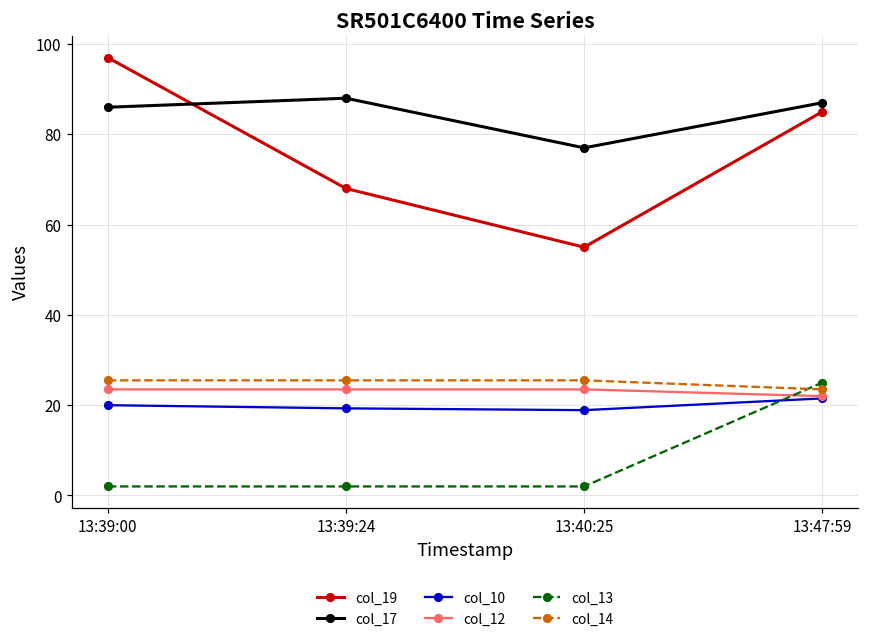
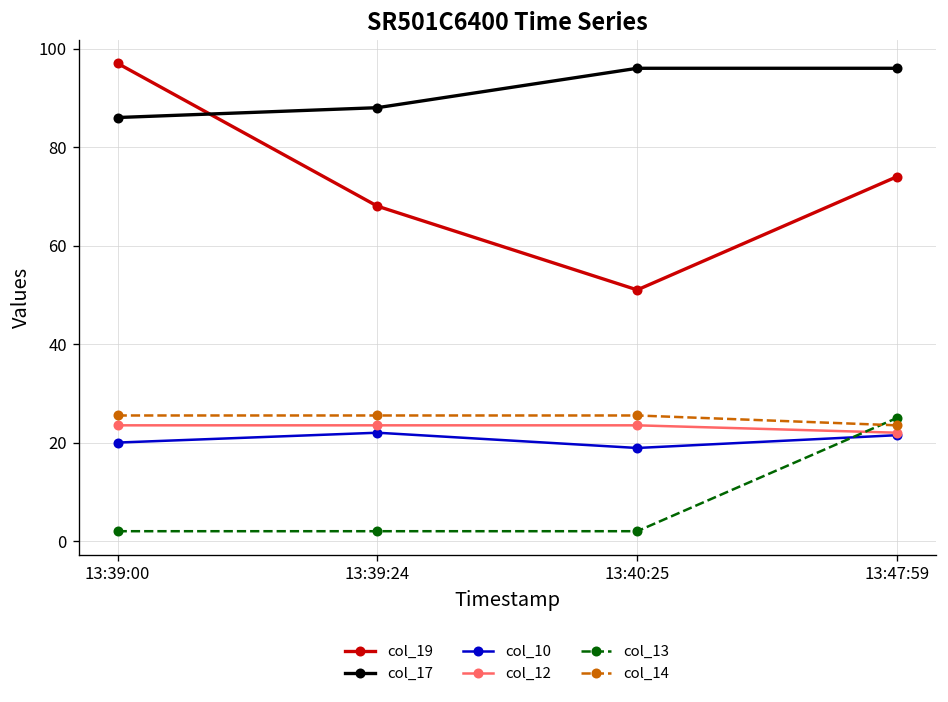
  {
    "col_19": {
      "13:39:00": 97,
      "13:39:24": 68,
-     "13:40:25": 55,
-     "13:47:59": 85
+     "13:40:25": 51,
+     "13:47:59": 74
    },
    "col_17": {
      "13:39:00": 86,
      "13:39:24": 88,
-     "13:40:25": 77,
-     "13:47:59": 87
+     "13:40:25": 96,
+     "13:47:59": 96
    },
    "col_10": {
      "13:39:00": 20,
-     "13:39:24": 19,
+     "13:39:24": 22,
      "13:40:25": 19
    },
    "col_12": {
      "13:39:00": 24,
      "13:39:24": 24,
      "13:40:25": 24
    },
    "col_13": {
      "13:39:00": 2,
      "13:39:24": 2,
      "13:40:25": 2,
      "13:47:59": 25
    },
    "col_14": {
      "13:39:00": 26,
      "13:39:24": 26,
      "13:40:25": 26,
      "13:47:59": 24
    }
  }
